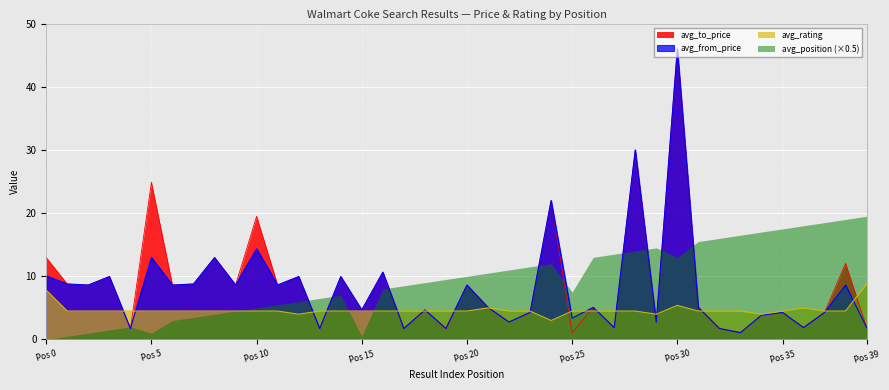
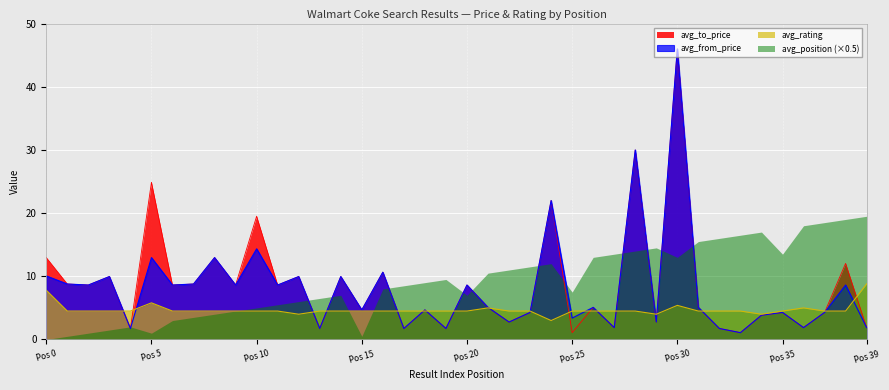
  {
    "avg_to_price": {
      "Pos 0": 13,
      "Pos 5": 25,
      "Pos 10": 20,
      "Pos 25": 1
    },
    "avg_from_price": {
      "Pos 0": 10,
      "Pos 5": 13,
      "Pos 10": 14,
      "Pos 25": 3
    },
    "avg_rating": {
      "Pos 0": 8,
-     "Pos 5": 5,
+     "Pos 5": 6,
      "Pos 10": 5,
      "Pos 20": 5,
      "Pos 25": 5,
      "Pos 30": 5,
      "Pos 39": 9
    },
    "avg_position (×0.5)": {
      "Pos 0": 0,
      "Pos 5": 1,
      "Pos 10": 5,
      "Pos 15": 1,
-     "Pos 20": 10,
+     "Pos 20": 7,
      "Pos 25": 8,
      "Pos 30": 13,
-     "Pos 35": 18,
+     "Pos 35": 14,
      "Pos 39": 20
    }
  }
